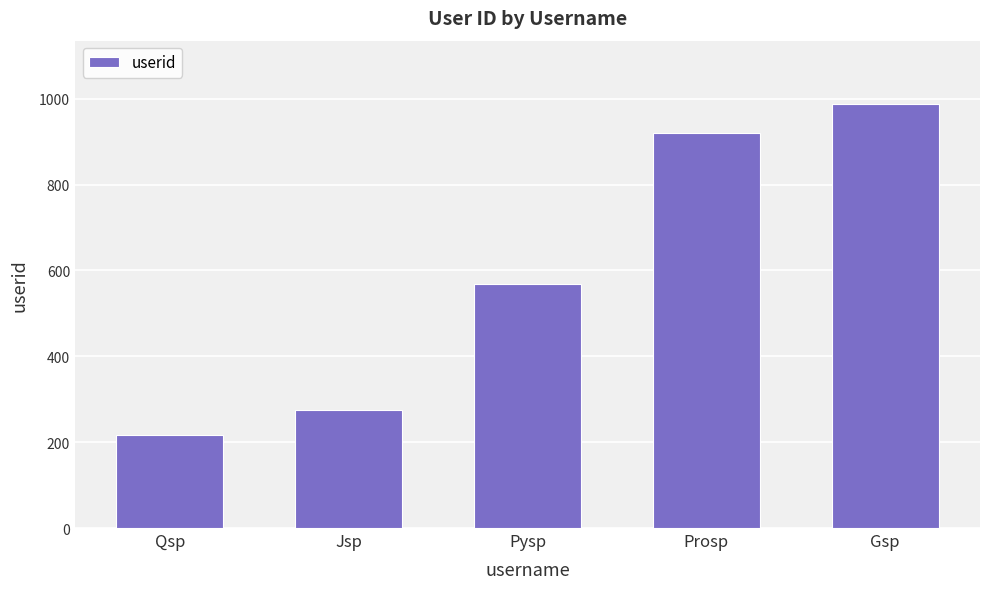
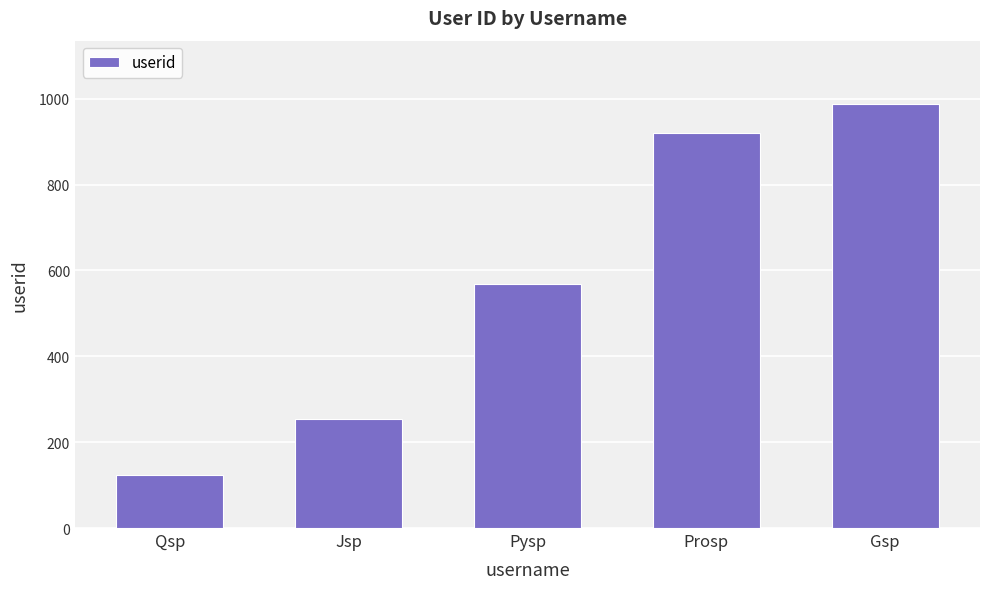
  {
-   "Qsp": 220,
-   "Jsp": 280,
+   "Qsp": 120,
+   "Jsp": 250,
    "Pysp": 570,
    "Prosp": 920,
    "Gsp": 990
  }
